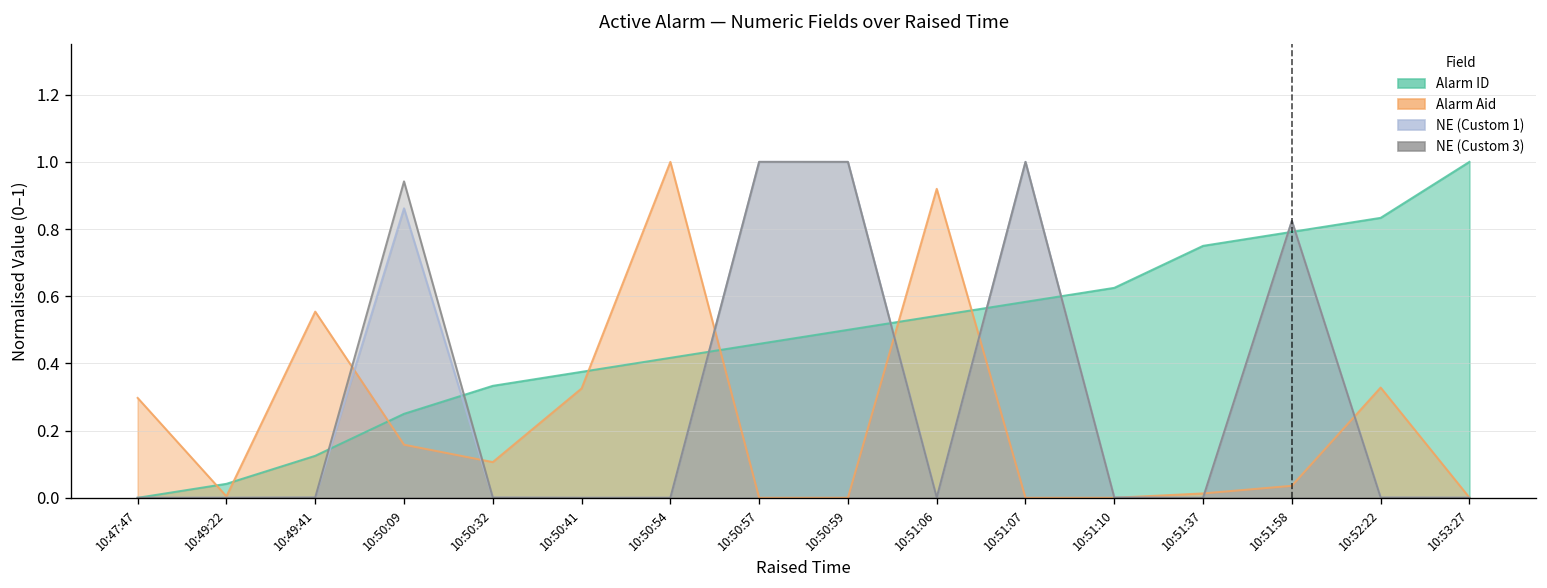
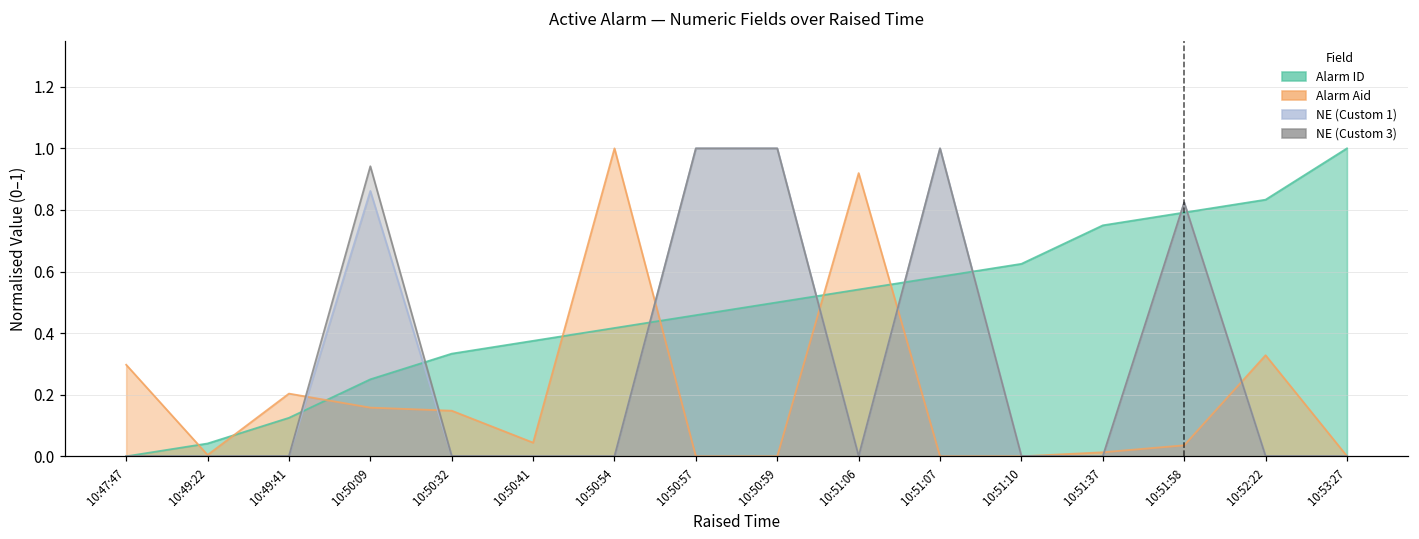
  {
    "Alarm ID": {
      "10:49:22": 0.04,
      "10:49:41": 0.13,
      "10:50:09": 0.25,
      "10:50:32": 0.33,
      "10:50:41": 0.38,
      "10:50:54": 0.42,
      "10:50:57": 0.46,
      "10:50:59": 0.50,
      "10:51:06": 0.54,
      "10:51:07": 0.58,
      "10:51:10": 0.63,
      "10:51:37": 0.75,
      "10:51:58": 0.79,
      "10:52:22": 0.83,
      "10:53:27": 1.00
    },
    "Alarm Aid": {
      "10:47:47": 0.30,
-     "10:49:41": 0.55,
+     "10:49:41": 0.20,
      "10:50:09": 0.16,
-     "10:50:32": 0.11,
-     "10:50:41": 0.33,
+     "10:50:32": 0.15,
+     "10:50:41": 0.04,
      "10:50:54": 1.00,
      "10:50:57": 0.00,
      "10:50:59": 0.00,
      "10:51:06": 0.92,
      "10:51:07": 0.00,
      "10:51:37": 0.01,
      "10:51:58": 0.04,
      "10:52:22": 0.33
    }
  }
